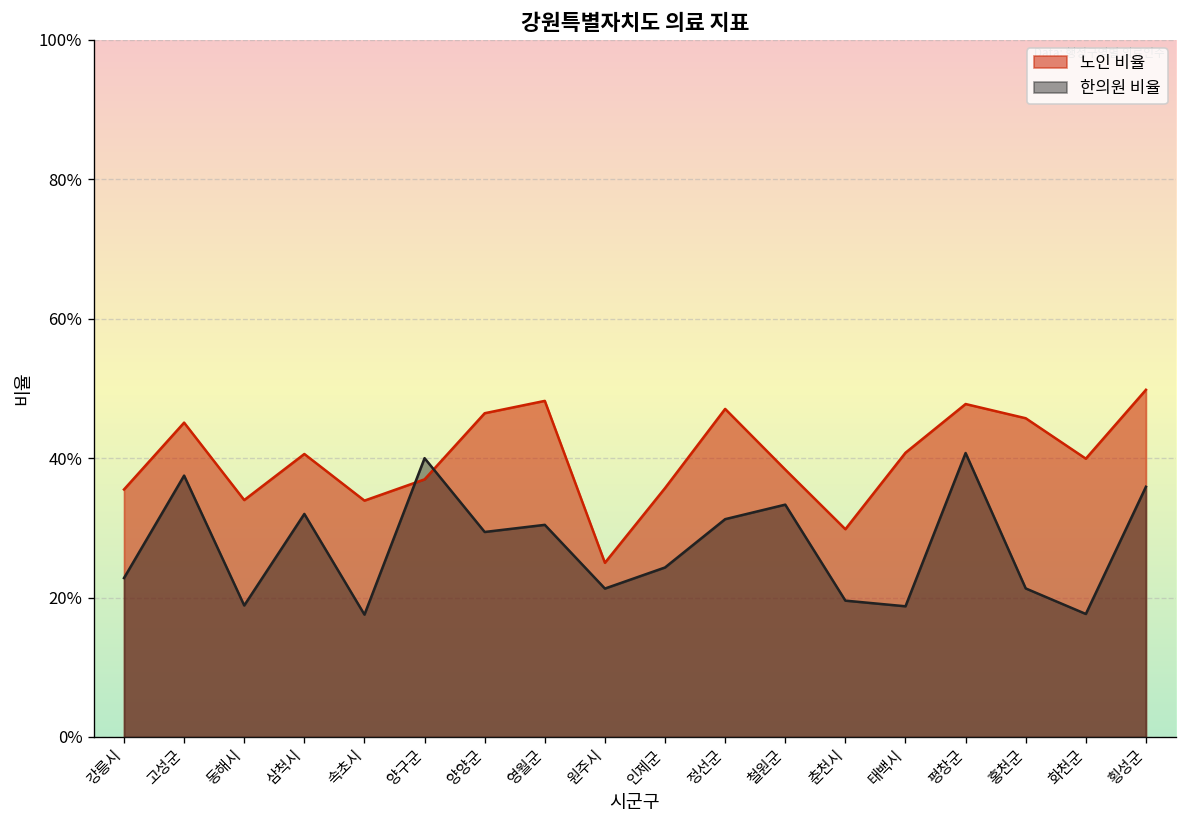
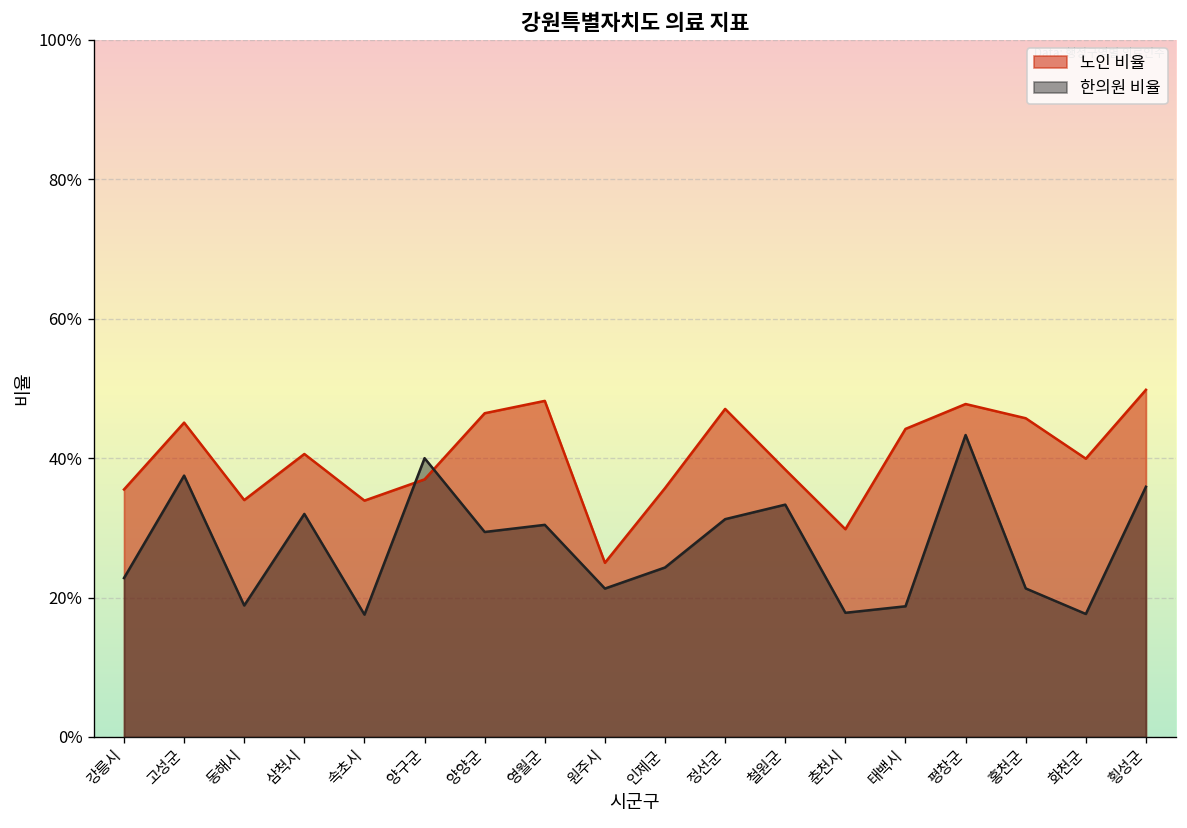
  {
    "노인 비율": {
      "강릉시": "36%",
      "고성군": "45%",
      "동해시": "34%",
      "삼척시": "41%",
      "속초시": "34%",
      "양구군": "37%",
      "양양군": "46%",
      "영월군": "48%",
      "원주시": "25%",
      "인제군": "36%",
      "정선군": "47%",
      "철원군": "38%",
      "춘천시": "30%",
-     "태백시": "41%",
+     "태백시": "44%",
      "평창군": "48%",
      "홍천군": "46%",
      "화천군": "40%",
      "횡성군": "50%"
    },
    "한의원 비율": {
      "강릉시": "23%",
      "고성군": "38%",
      "동해시": "19%",
      "삼척시": "32%",
      "속초시": "18%",
      "양구군": "40%",
      "양양군": "29%",
      "영월군": "30%",
      "원주시": "21%",
      "인제군": "24%",
      "정선군": "31%",
      "철원군": "33%",
-     "춘천시": "20%",
+     "춘천시": "18%",
      "태백시": "19%",
-     "평창군": "41%",
+     "평창군": "43%",
      "홍천군": "21%",
      "화천군": "18%",
      "횡성군": "36%"
    }
  }
